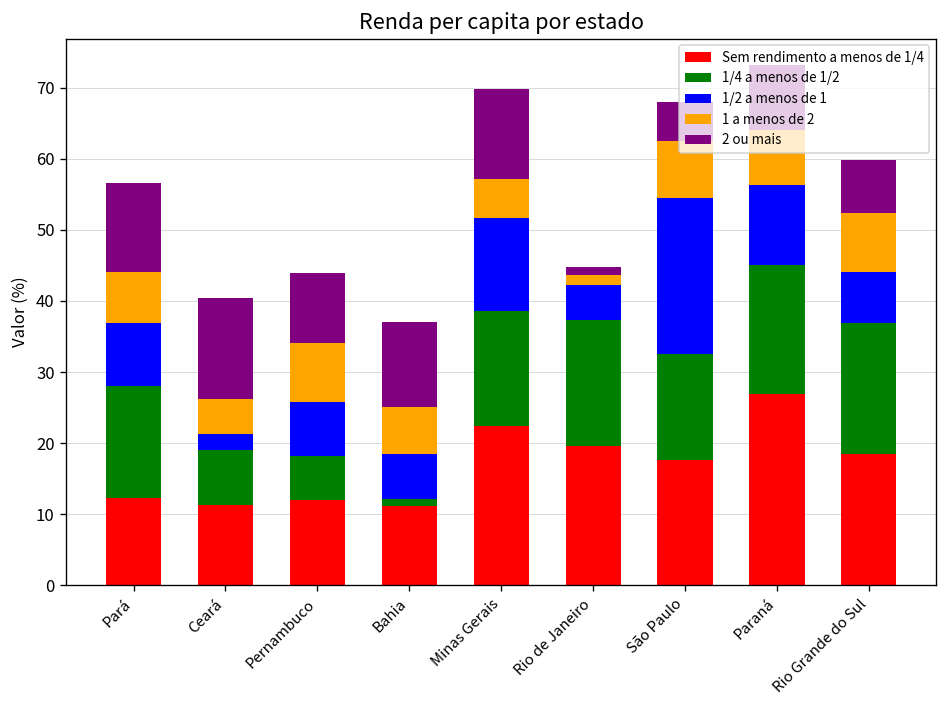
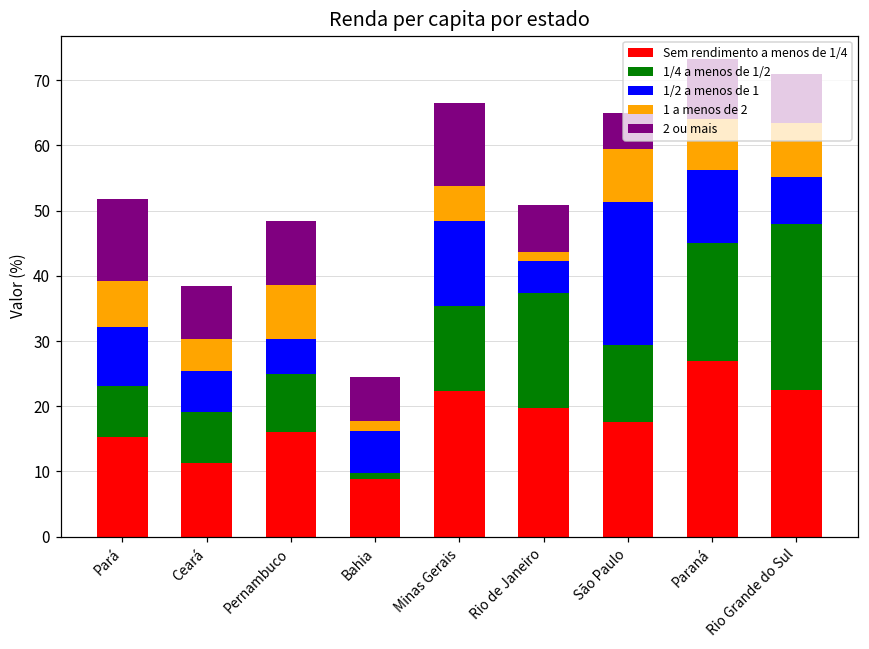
  {
    "Sem rendimento a menos de 1/4": {
-     "Pará": 12,
+     "Pará": 15,
      "Ceará": 11,
-     "Pernambuco": 12,
-     "Bahia": 11,
+     "Pernambuco": 16,
+     "Bahia": 9,
      "Minas Gerais": 22,
      "Rio de Janeiro": 20,
      "São Paulo": 18,
      "Paraná": 27,
-     "Rio Grande do Sul": 18
+     "Rio Grande do Sul": 22
    },
    "1/4 a menos de 1/2": {
-     "Pará": 16,
+     "Pará": 8,
      "Ceará": 8,
-     "Pernambuco": 6,
+     "Pernambuco": 9,
      "Bahia": 1,
-     "Minas Gerais": 16,
+     "Minas Gerais": 13,
      "Rio de Janeiro": 18,
-     "São Paulo": 15,
+     "São Paulo": 12,
      "Paraná": 18,
-     "Rio Grande do Sul": 18
+     "Rio Grande do Sul": 25
    },
    "1/2 a menos de 1": {
      "Pará": 9,
-     "Ceará": 2,
-     "Pernambuco": 8,
+     "Ceará": 6,
+     "Pernambuco": 5,
      "Bahia": 6,
      "Minas Gerais": 13,
      "Rio de Janeiro": 5,
      "São Paulo": 22,
      "Paraná": 11,
      "Rio Grande do Sul": 7
    },
    "1 a menos de 2": {
      "Pará": 7,
      "Ceará": 5,
      "Pernambuco": 8,
-     "Bahia": 7,
+     "Bahia": 2,
      "Minas Gerais": 5,
      "Rio de Janeiro": 1
    },
    "2 ou mais": {
      "Pará": 13,
-     "Ceará": 14,
+     "Ceará": 8,
      "Pernambuco": 10,
-     "Bahia": 12,
+     "Bahia": 7,
      "Minas Gerais": 13,
-     "Rio de Janeiro": 1
+     "Rio de Janeiro": 7
    }
  }
